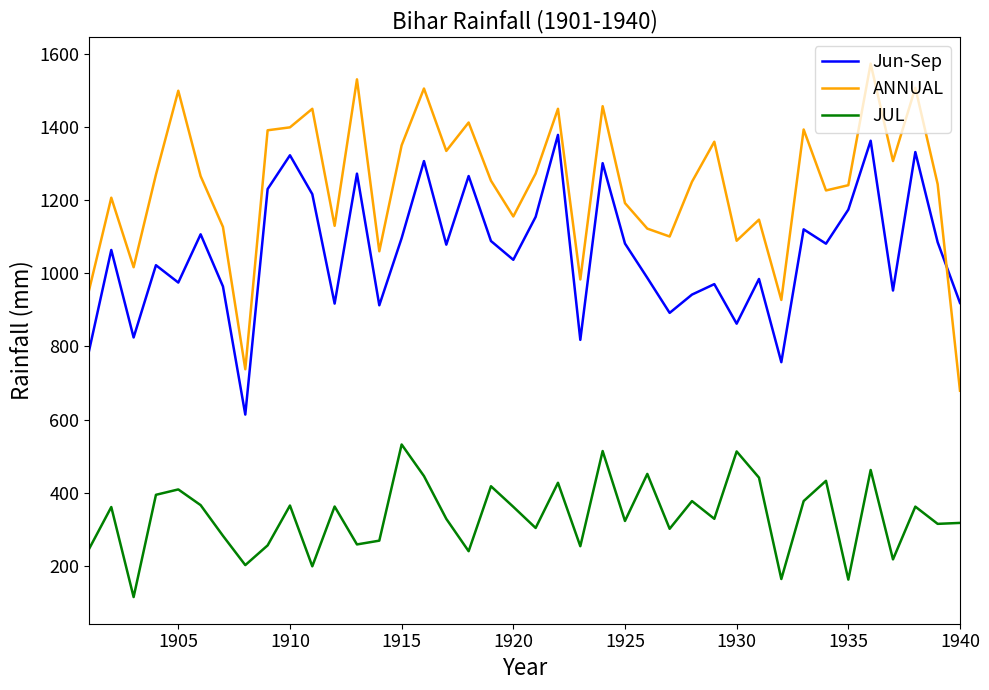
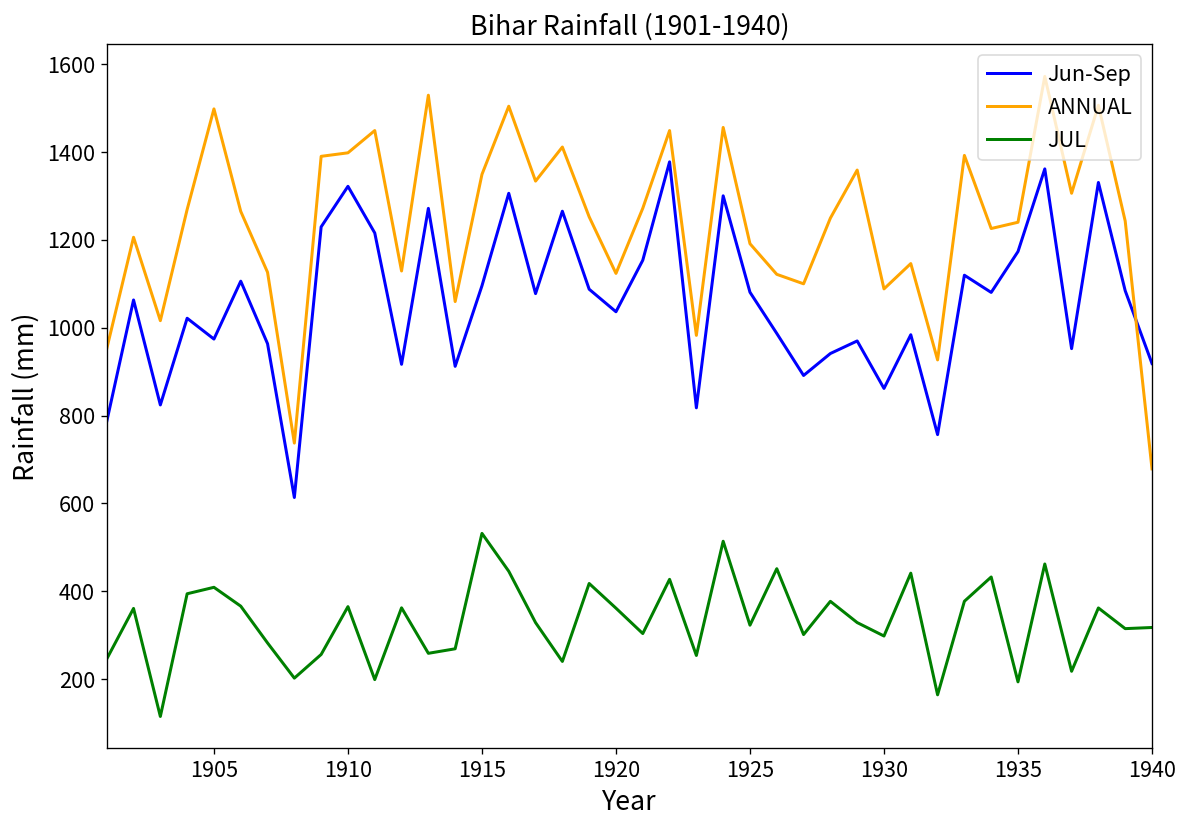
  {
    "Jun-Sep": {
      "1905": 970,
      "1910": 1320,
      "1915": 1100,
      "1920": 1040,
      "1925": 1080,
      "1930": 860,
      "1935": 1170,
      "1940": 920
    },
    "ANNUAL": {
      "1905": 1500,
      "1910": 1400,
      "1915": 1350,
-     "1920": 1160,
+     "1920": 1120,
      "1925": 1190,
      "1930": 1090,
      "1935": 1240,
      "1940": 680
    },
    "JUL": {
      "1905": 410,
      "1910": 370,
      "1915": 530,
      "1920": 360,
      "1925": 320,
-     "1930": 510,
-     "1935": 160,
+     "1930": 300,
+     "1935": 190,
      "1940": 320
    }
  }
